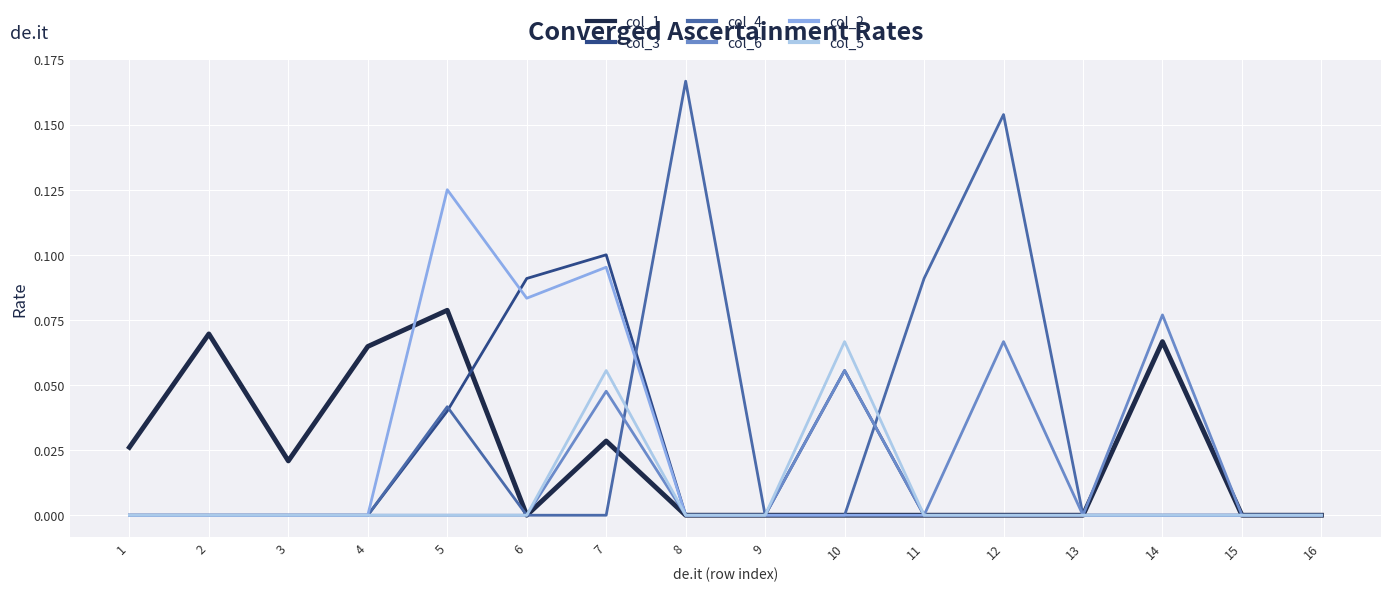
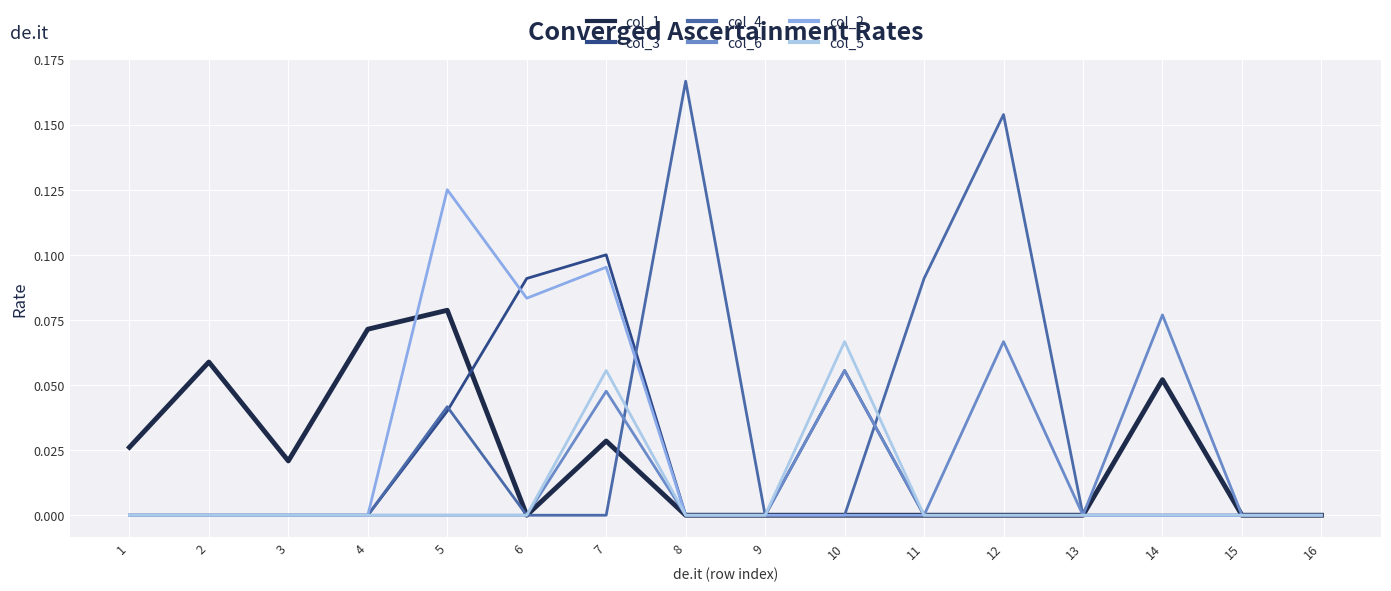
  {
    "col_1": {
      "1": 0.026,
-     "2": 0.070,
+     "2": 0.059,
      "3": 0.021,
-     "4": 0.065,
+     "4": 0.071,
      "5": 0.079,
      "7": 0.028,
-     "14": 0.067
+     "14": 0.052
    }
  }
